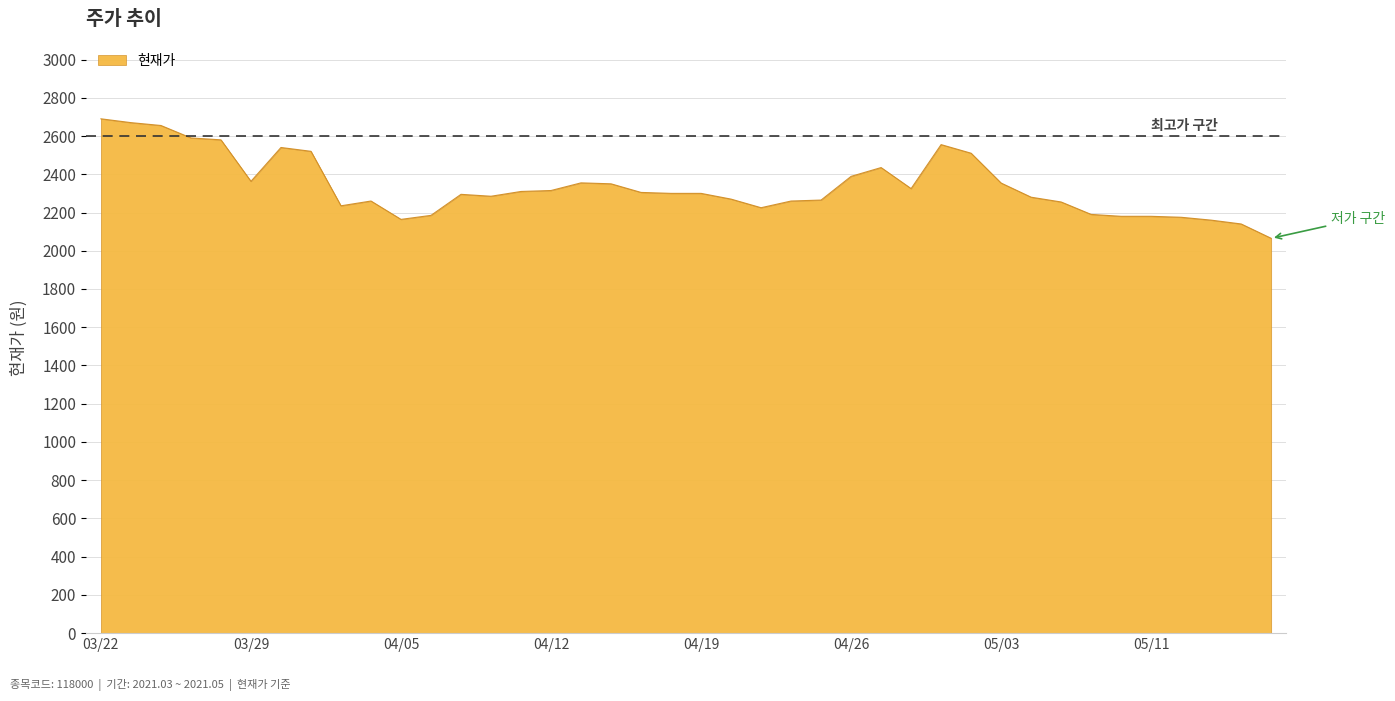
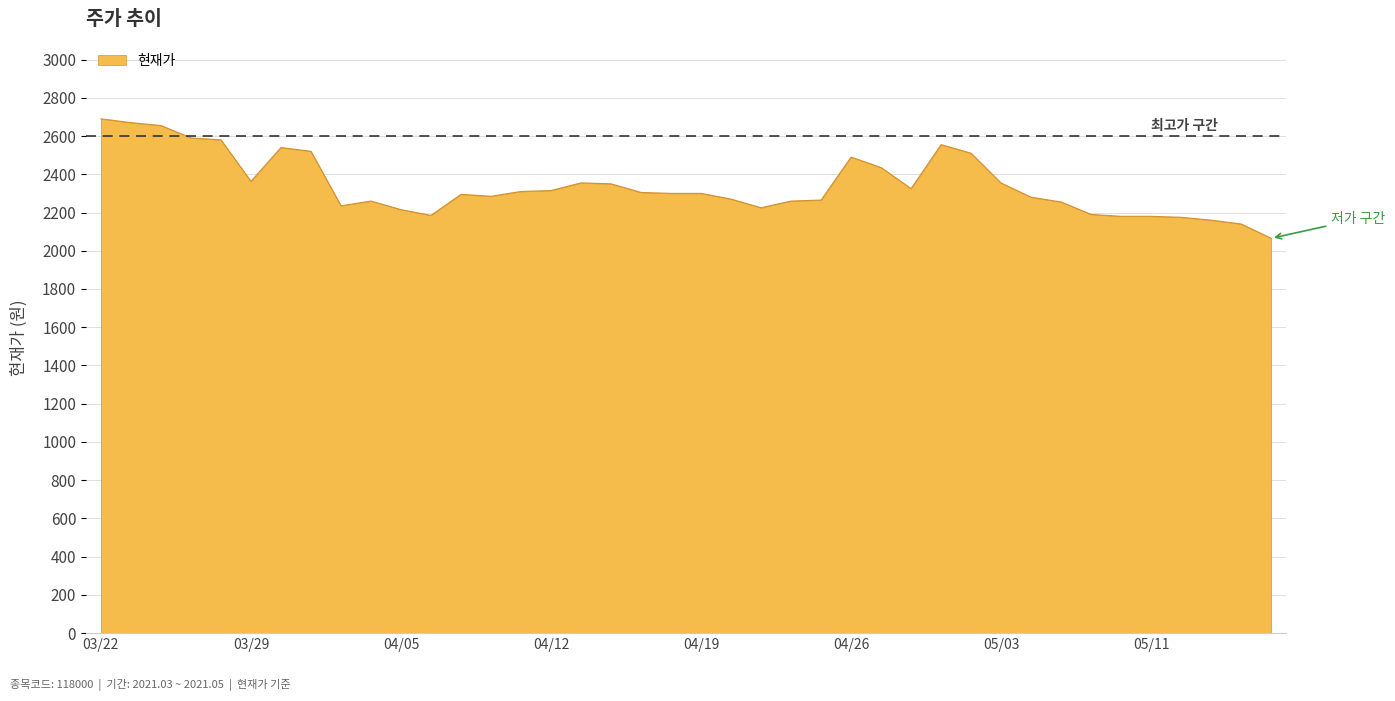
  {
    "03/22": 2690,
    "03/29": 2360,
-   "04/05": 2160,
+   "04/05": 2220,
    "04/12": 2320,
    "04/19": 2300,
-   "04/26": 2390,
+   "04/26": 2490,
    "05/03": 2350,
    "05/11": 2180
  }
